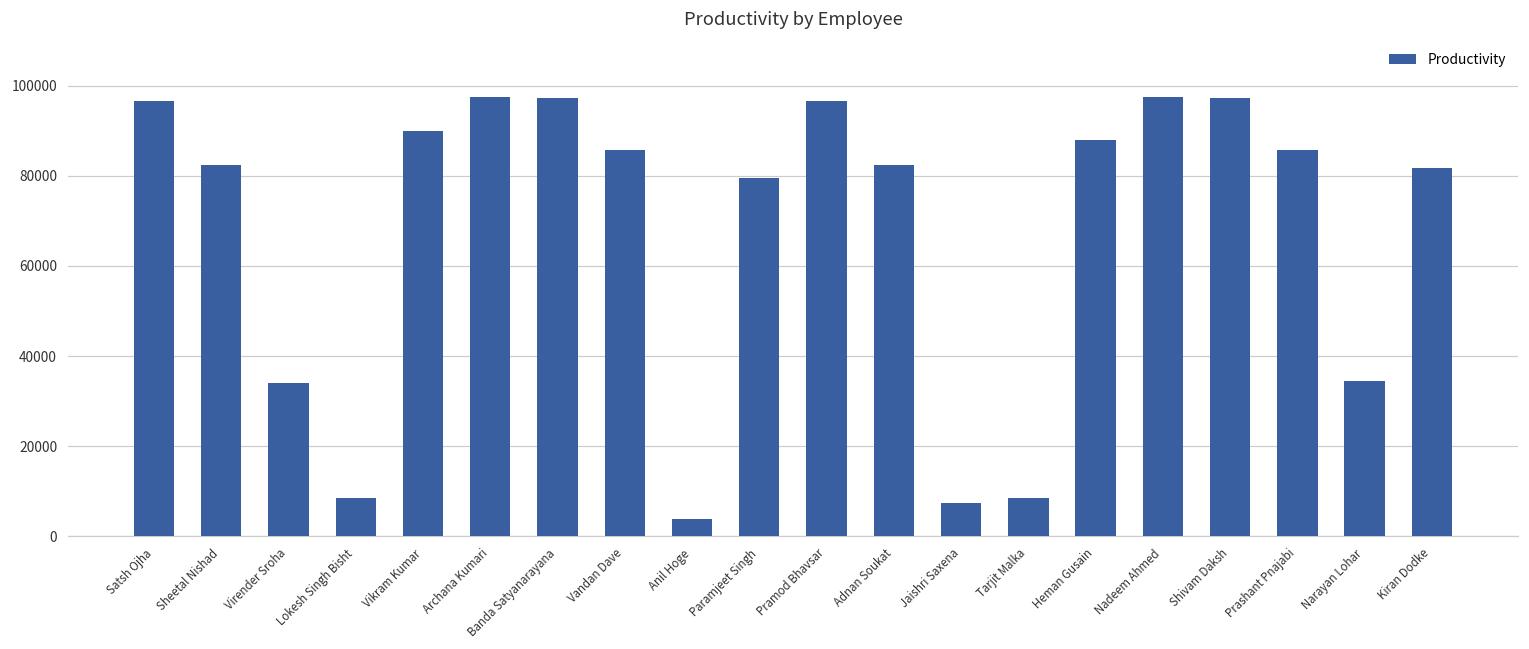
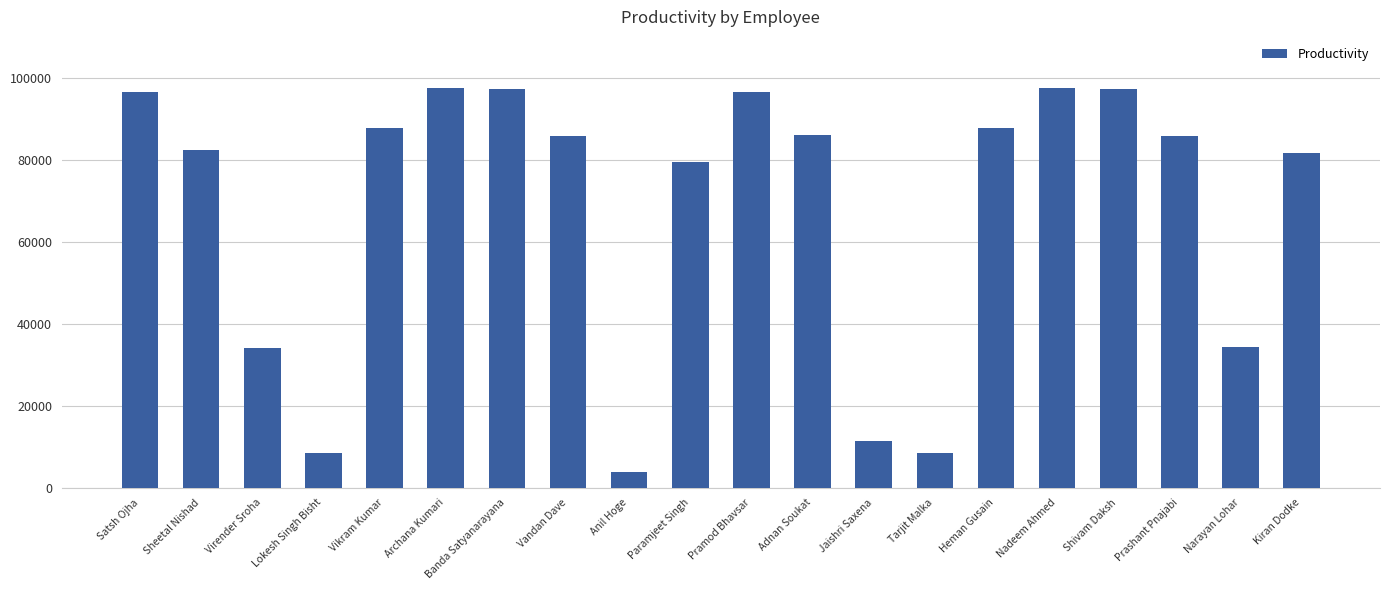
  {
    "Satsh Ojha": 97000,
    "Sheetal Nishad": 82000,
    "Virender Sroha": 34000,
    "Lokesh Singh Bisht": 9000,
-   "Vikram Kumar": 90000,
+   "Vikram Kumar": 88000,
    "Archana Kumari": 98000,
    "Banda Satyanarayana": 97000,
    "Vandan Dave": 86000,
    "Anil Hoge": 4000,
    "Paramjeet Singh": 79000,
    "Pramod Bhavsar": 97000,
-   "Adnan Soukat": 82000,
-   "Jaishri Saxena": 7000,
+   "Adnan Soukat": 86000,
+   "Jaishri Saxena": 11000,
    "Tarjit Malka": 9000,
    "Heman Gusain": 88000,
    "Nadeem Ahmed": 98000,
    "Shivam Daksh": 97000,
    "Prashant Pnajabi": 86000,
    "Narayan Lohar": 34000,
    "Kiran Dodke": 82000
  }
